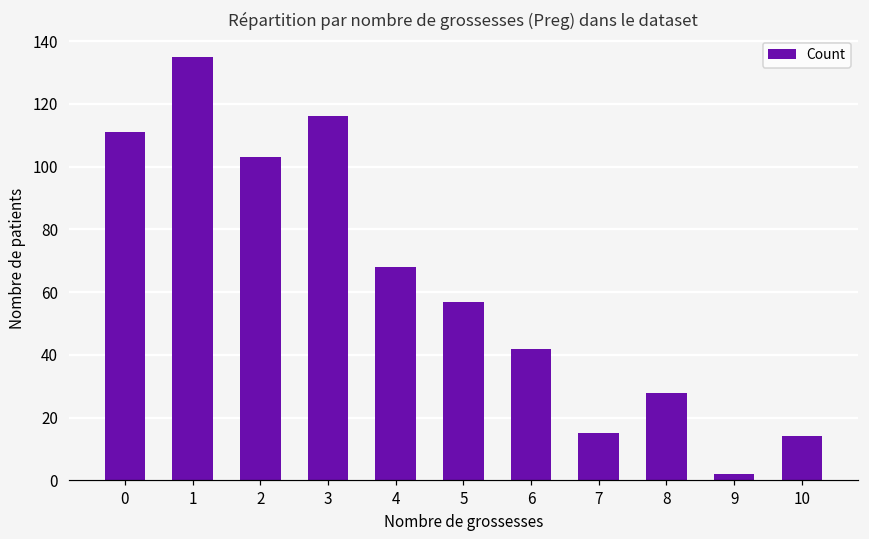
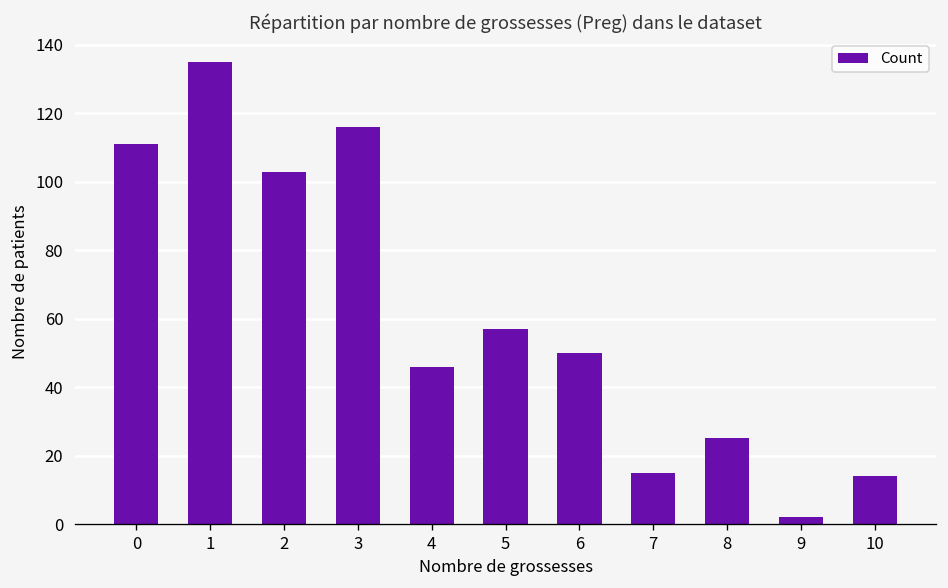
  {
    "0": 111,
    "1": 135,
    "2": 103,
    "3": 116,
-   "4": 68,
+   "4": 46,
    "5": 57,
-   "6": 42,
+   "6": 50,
    "7": 15,
-   "8": 28,
+   "8": 25,
    "9": 2,
    "10": 14
  }
